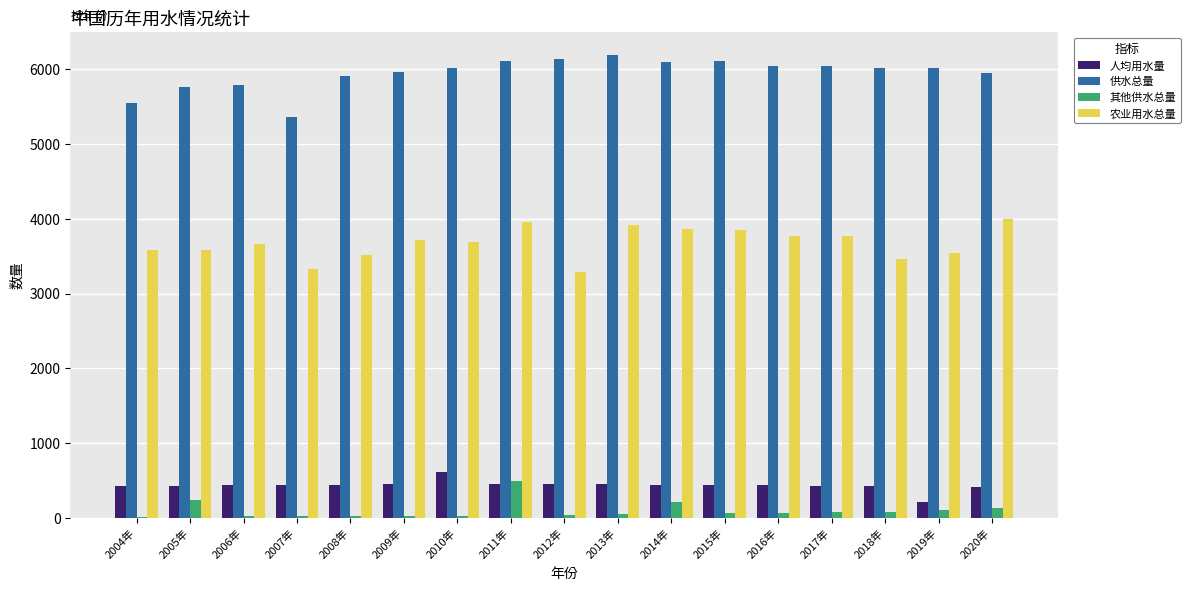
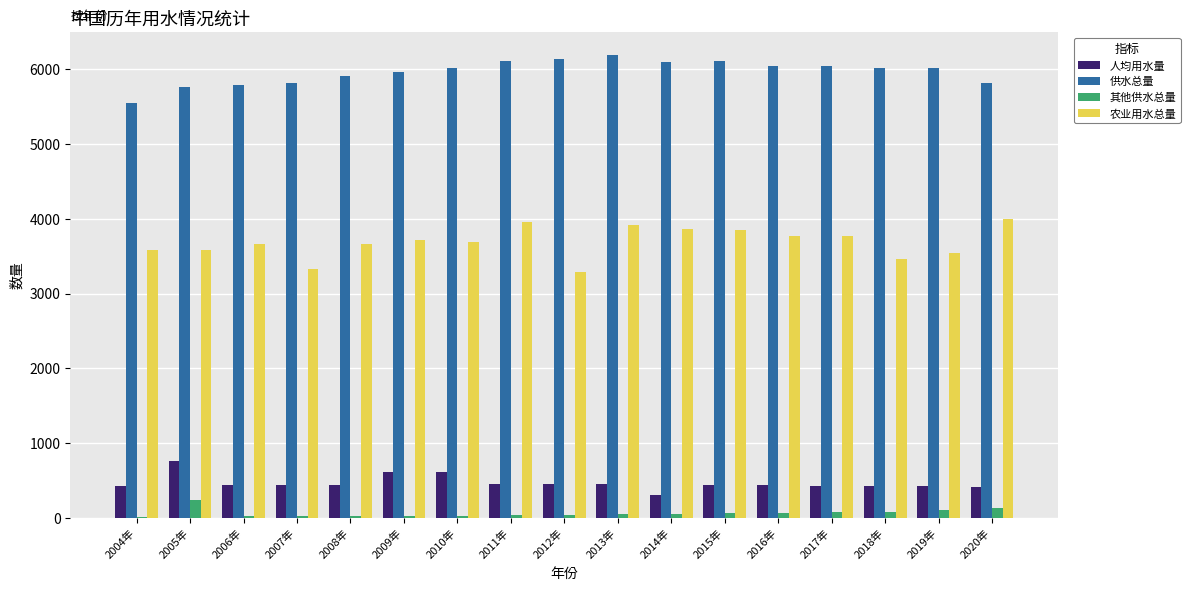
  {
    "人均用水量": {
      "2004年": 400,
-     "2005年": 400,
+     "2005年": 800,
      "2006年": 400,
      "2007年": 400,
      "2008年": 400,
-     "2009年": 400,
+     "2009年": 600,
      "2010年": 600,
      "2011年": 500,
      "2012年": 500,
      "2013年": 500,
-     "2014年": 400,
+     "2014年": 300,
      "2015年": 400,
      "2016年": 400,
      "2017年": 400,
      "2018年": 400,
-     "2019年": 200,
+     "2019年": 400,
      "2020年": 400
    },
    "供水总量": {
      "2004年": 5500,
      "2005年": 5800,
      "2006年": 5800,
-     "2007年": 5400,
+     "2007年": 5800,
      "2008年": 5900,
      "2009年": 6000,
      "2010年": 6000,
      "2011年": 6100,
      "2012年": 6100,
      "2013年": 6200,
      "2014年": 6100,
      "2015年": 6100,
      "2016年": 6000,
      "2017年": 6000,
      "2018年": 6000,
      "2019年": 6000,
-     "2020年": 5900
+     "2020年": 5800
    },
    "其他供水总量": {
      "2005年": 200,
-     "2011年": 500,
+     "2011年": 0,
      "2012年": 0,
      "2013年": 0,
-     "2014年": 200,
+     "2014年": 100,
      "2015年": 100,
      "2016年": 100,
      "2017年": 100,
      "2018年": 100,
      "2019年": 100,
      "2020年": 100
    },
    "农业用水总量": {
      "2004年": 3600,
      "2005年": 3600,
      "2006年": 3700,
      "2007年": 3300,
-     "2008年": 3500,
+     "2008年": 3700,
      "2009年": 3700,
      "2010年": 3700,
      "2011年": 4000,
      "2012年": 3300,
      "2013年": 3900,
      "2014年": 3900,
      "2015年": 3900,
      "2016年": 3800,
      "2017年": 3800,
      "2018年": 3500,
      "2019年": 3500,
      "2020年": 4000
    }
  }
